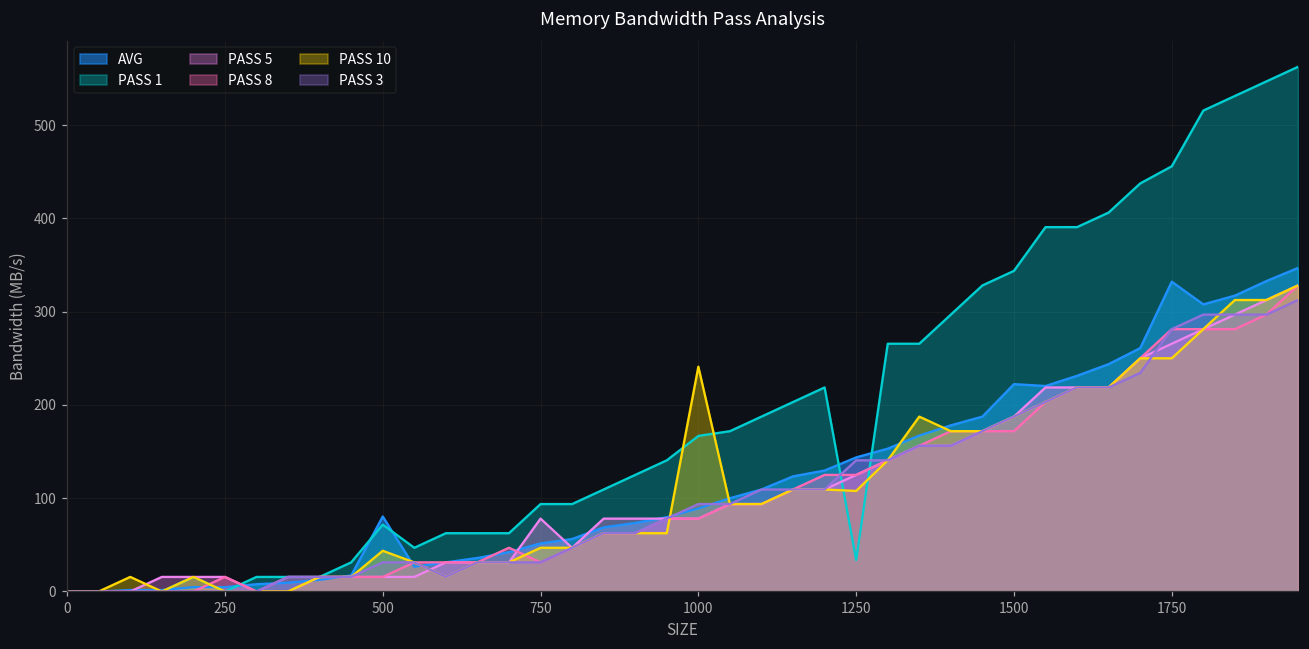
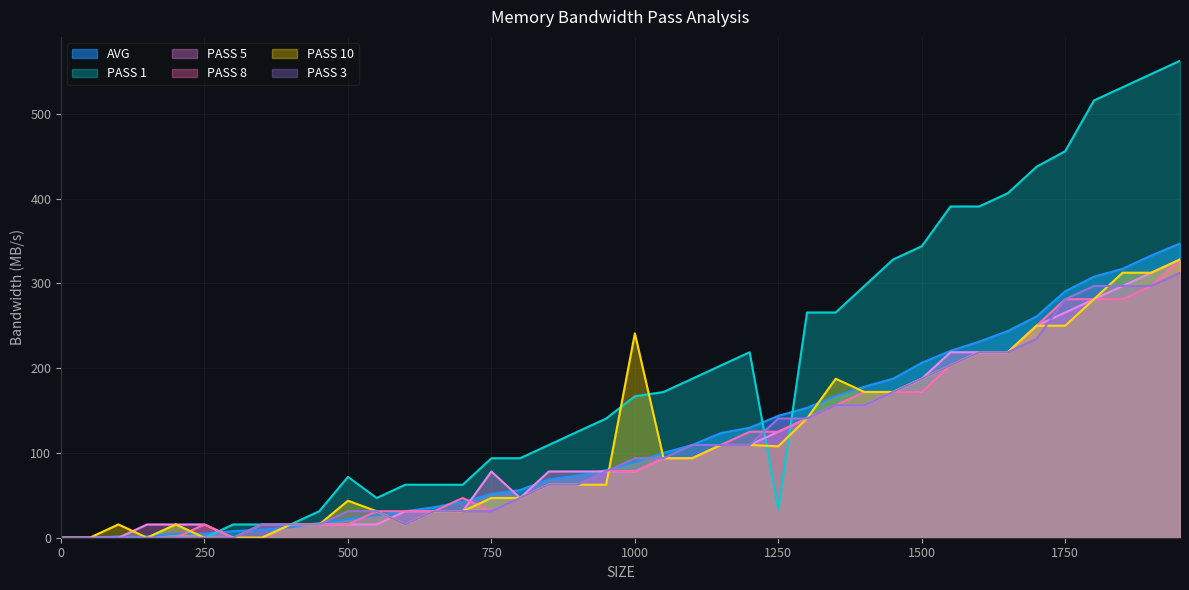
  {
    "AVG": {
      "250": 0,
-     "500": 80,
+     "500": 20,
      "750": 50,
      "1000": 90,
      "1250": 140,
-     "1500": 220,
-     "1750": 330
+     "1500": 210,
+     "1750": 290
    },
    "PASS 1": {
      "500": 70,
      "750": 90,
      "1000": 170,
      "1250": 30,
      "1500": 340,
      "1750": 460
    },
    "PASS 10": {
      "500": 40,
      "750": 50,
      "1000": 240,
      "1250": 110,
      "1750": 250
    }
  }
